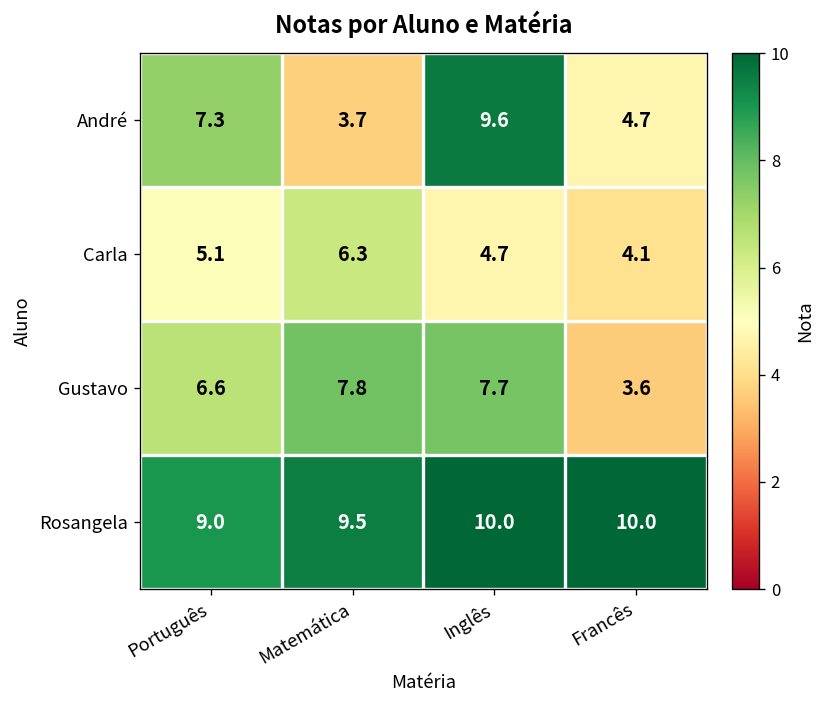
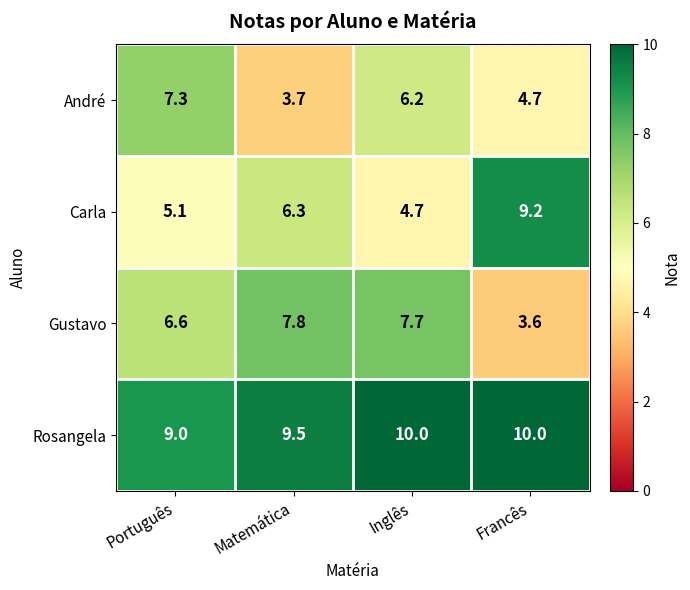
  {
    "André": {
      "Português": 7.3,
      "Matemática": 3.7,
-     "Inglês": 9.6,
+     "Inglês": 6.2,
      "Francês": 4.7
    },
    "Carla": {
      "Português": 5.1,
      "Matemática": 6.3,
      "Inglês": 4.7,
-     "Francês": 4.1
+     "Francês": 9.2
    },
    "Gustavo": {
      "Português": 6.6,
      "Matemática": 7.8,
      "Inglês": 7.7,
      "Francês": 3.6
    },
    "Rosangela": {
      "Português": 9.0,
      "Matemática": 9.5,
      "Inglês": 10.0,
      "Francês": 10.0
    }
  }
